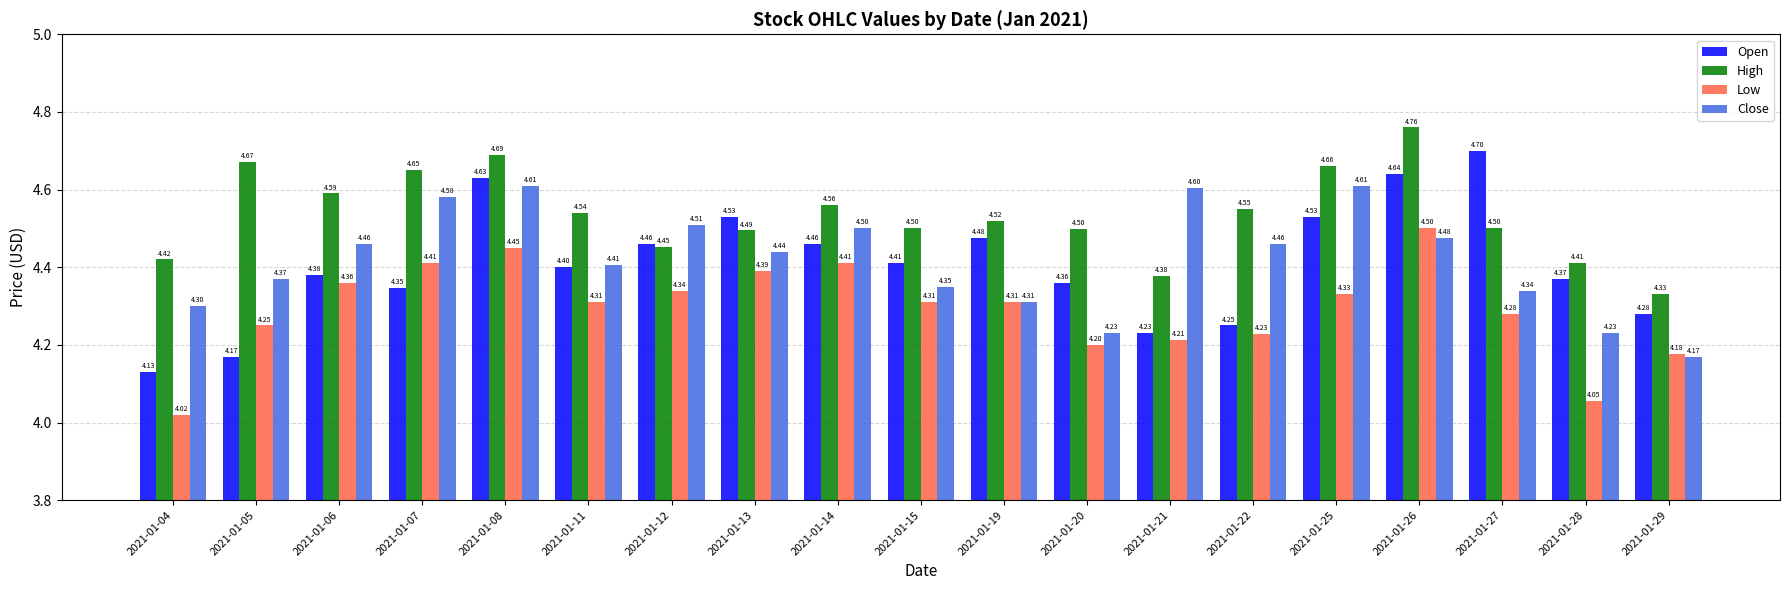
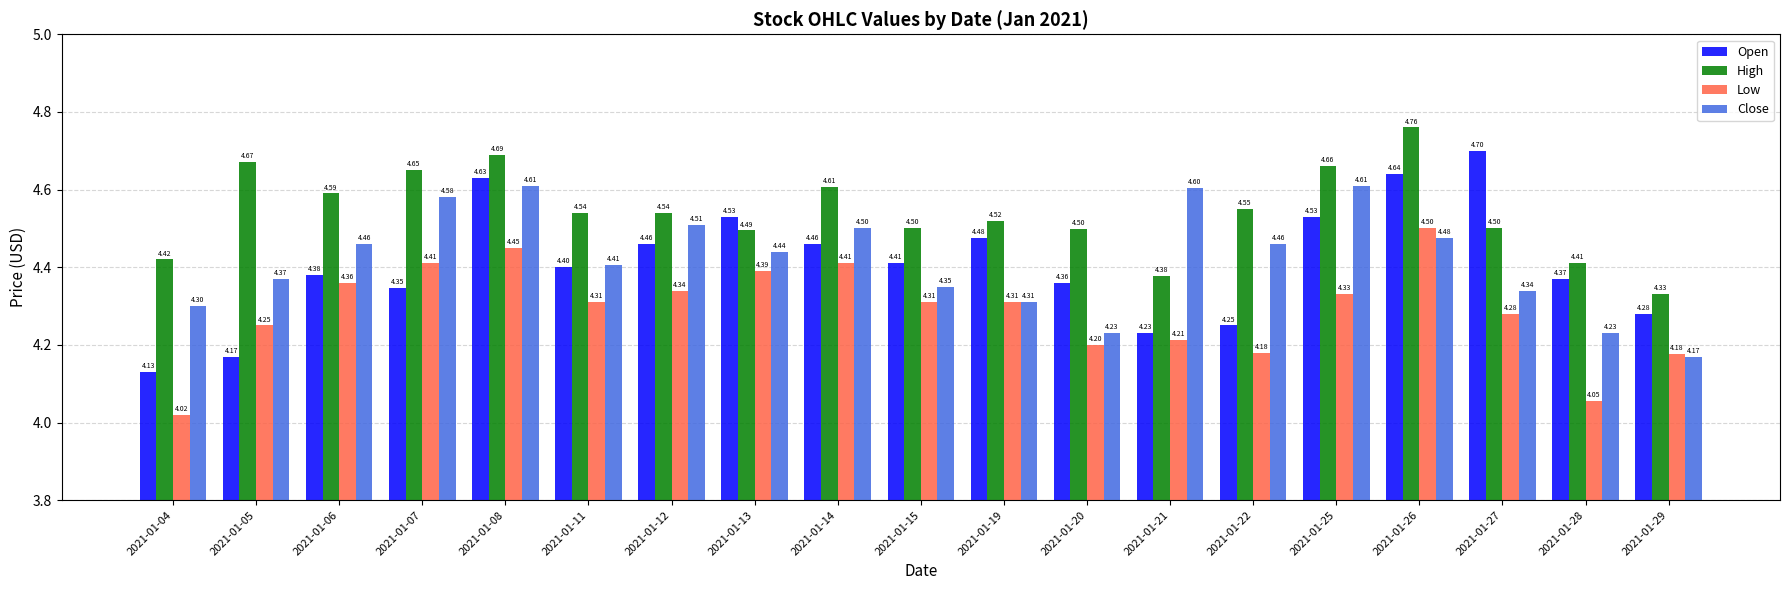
  {
    "Open": {
      "2021-01-04": 4.13,
      "2021-01-05": 4.17,
      "2021-01-06": 4.38,
      "2021-01-07": 4.35,
      "2021-01-08": 4.63,
      "2021-01-11": 4.40,
      "2021-01-12": 4.46,
      "2021-01-13": 4.53,
      "2021-01-14": 4.46,
      "2021-01-15": 4.41,
      "2021-01-19": 4.48,
      "2021-01-20": 4.36,
      "2021-01-21": 4.23,
      "2021-01-22": 4.25,
      "2021-01-25": 4.53,
      "2021-01-26": 4.64,
      "2021-01-27": 4.70,
      "2021-01-28": 4.37,
      "2021-01-29": 4.28
    },
    "High": {
      "2021-01-04": 4.42,
      "2021-01-05": 4.67,
      "2021-01-06": 4.59,
      "2021-01-07": 4.65,
      "2021-01-08": 4.69,
      "2021-01-11": 4.54,
-     "2021-01-12": 4.45,
+     "2021-01-12": 4.54,
      "2021-01-13": 4.49,
-     "2021-01-14": 4.56,
+     "2021-01-14": 4.61,
      "2021-01-15": 4.50,
      "2021-01-19": 4.52,
      "2021-01-20": 4.50,
      "2021-01-21": 4.38,
      "2021-01-22": 4.55,
      "2021-01-25": 4.66,
      "2021-01-26": 4.76,
      "2021-01-27": 4.50,
      "2021-01-28": 4.41,
      "2021-01-29": 4.33
    },
    "Low": {
      "2021-01-04": 4.02,
      "2021-01-05": 4.25,
      "2021-01-06": 4.36,
      "2021-01-07": 4.41,
      "2021-01-08": 4.45,
      "2021-01-11": 4.31,
      "2021-01-12": 4.34,
      "2021-01-13": 4.39,
      "2021-01-14": 4.41,
      "2021-01-15": 4.31,
      "2021-01-19": 4.31,
      "2021-01-20": 4.20,
      "2021-01-21": 4.21,
-     "2021-01-22": 4.23,
+     "2021-01-22": 4.18,
      "2021-01-25": 4.33,
      "2021-01-26": 4.50,
      "2021-01-27": 4.28,
      "2021-01-28": 4.05,
      "2021-01-29": 4.18
    },
    "Close": {
      "2021-01-04": 4.30,
      "2021-01-05": 4.37,
      "2021-01-06": 4.46,
      "2021-01-07": 4.58,
      "2021-01-08": 4.61,
      "2021-01-11": 4.41,
      "2021-01-12": 4.51,
      "2021-01-13": 4.44,
      "2021-01-14": 4.50,
      "2021-01-15": 4.35,
      "2021-01-19": 4.31,
      "2021-01-20": 4.23,
      "2021-01-21": 4.60,
      "2021-01-22": 4.46,
      "2021-01-25": 4.61,
      "2021-01-26": 4.48,
      "2021-01-27": 4.34,
      "2021-01-28": 4.23,
      "2021-01-29": 4.17
    }
  }
